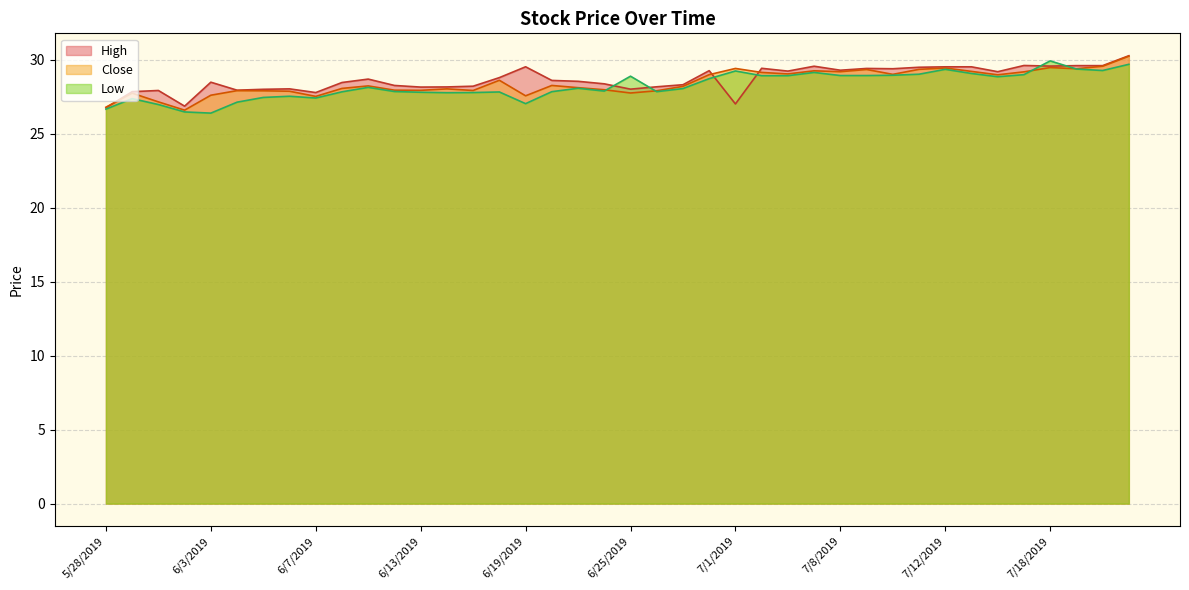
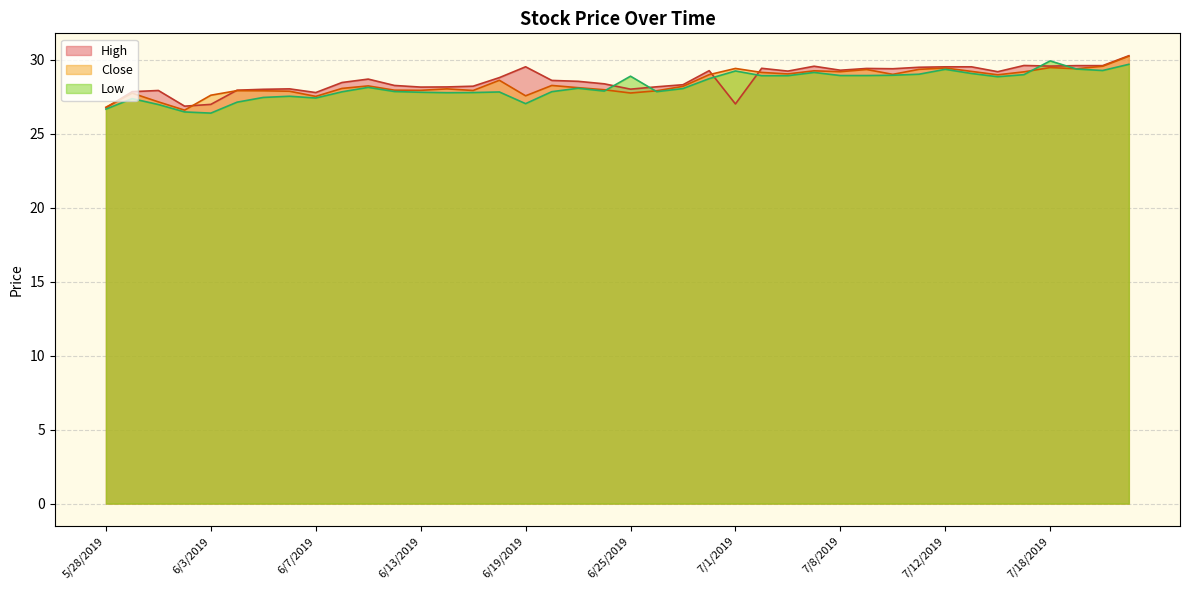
  {
    "High": {
-     "6/3/2019": 28.5,
+     "6/3/2019": 27.0,
      "6/7/2019": 27.8,
      "6/13/2019": 28.2,
      "6/19/2019": 29.5,
      "6/25/2019": 28.0,
      "7/1/2019": 27.0
    },
    "Close": {
      "6/3/2019": 27.6,
      "6/19/2019": 27.6,
      "6/25/2019": 27.8,
      "7/1/2019": 29.4
    },
    "Low": {
      "6/3/2019": 26.4,
      "6/19/2019": 27.0,
      "6/25/2019": 28.9,
      "7/1/2019": 29.3,
      "7/8/2019": 28.9,
      "7/18/2019": 29.9
    }
  }
